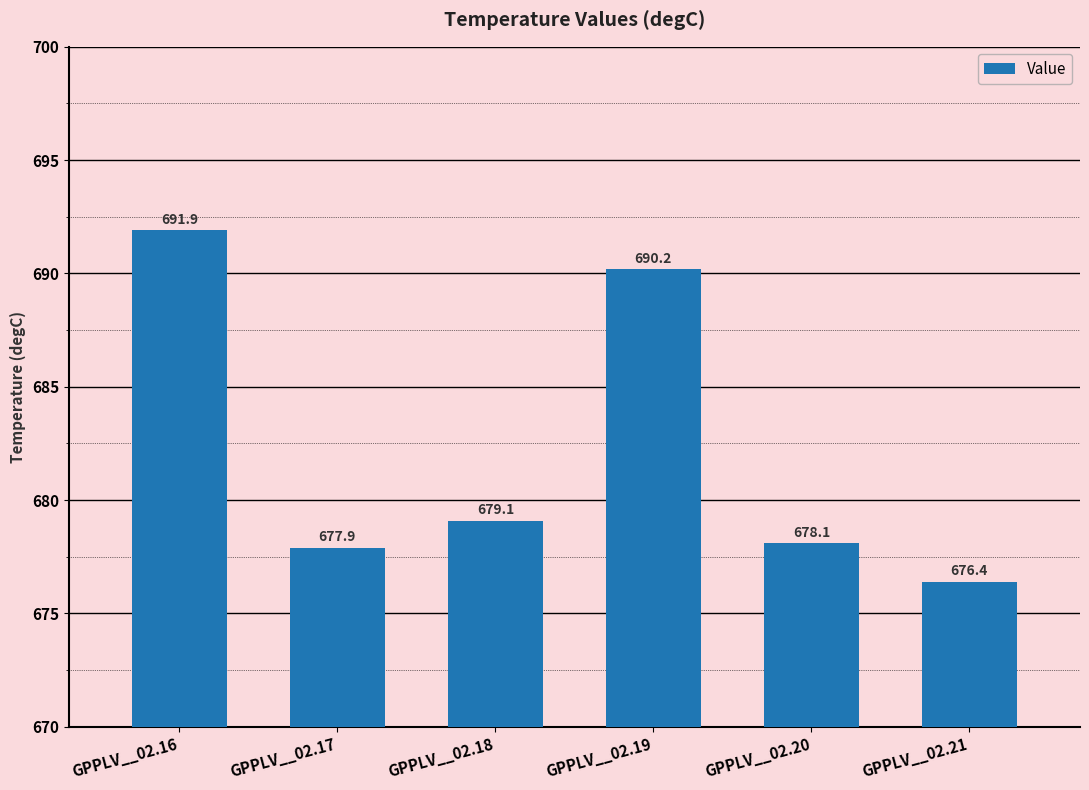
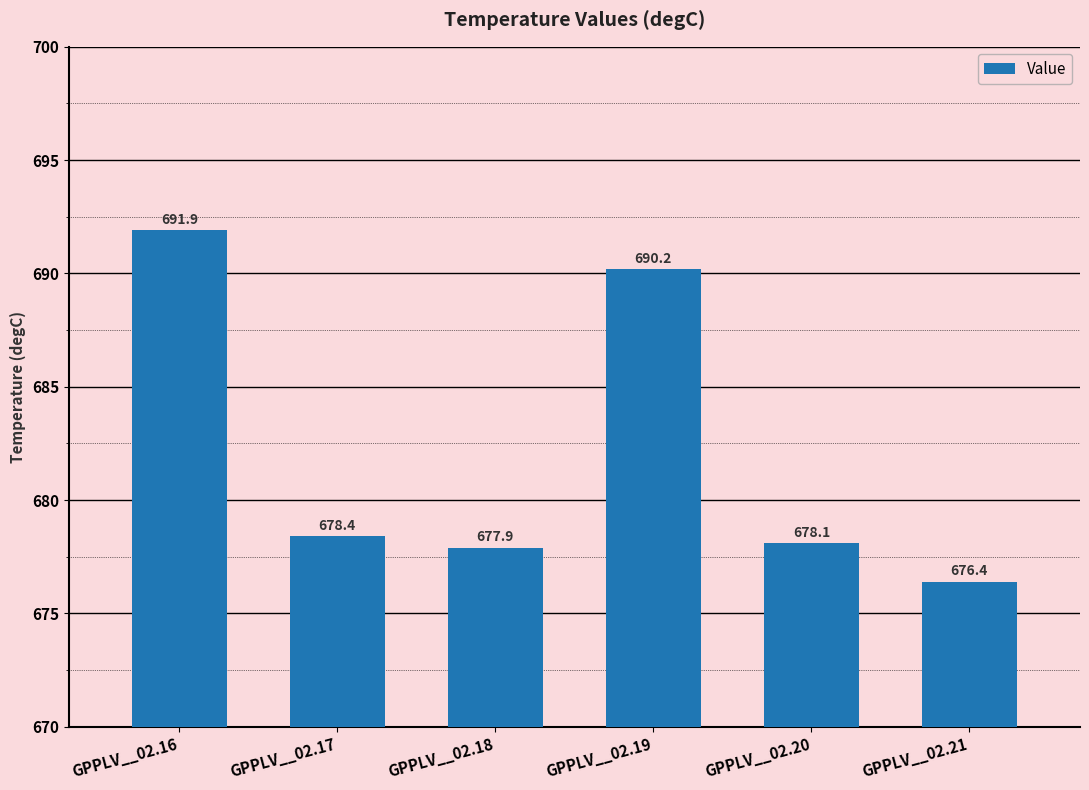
  {
    "GPPLV__02.16": 691.9,
-   "GPPLV__02.17": 677.9,
-   "GPPLV__02.18": 679.1,
+   "GPPLV__02.17": 678.4,
+   "GPPLV__02.18": 677.9,
    "GPPLV__02.19": 690.2,
    "GPPLV__02.20": 678.1,
    "GPPLV__02.21": 676.4
  }
